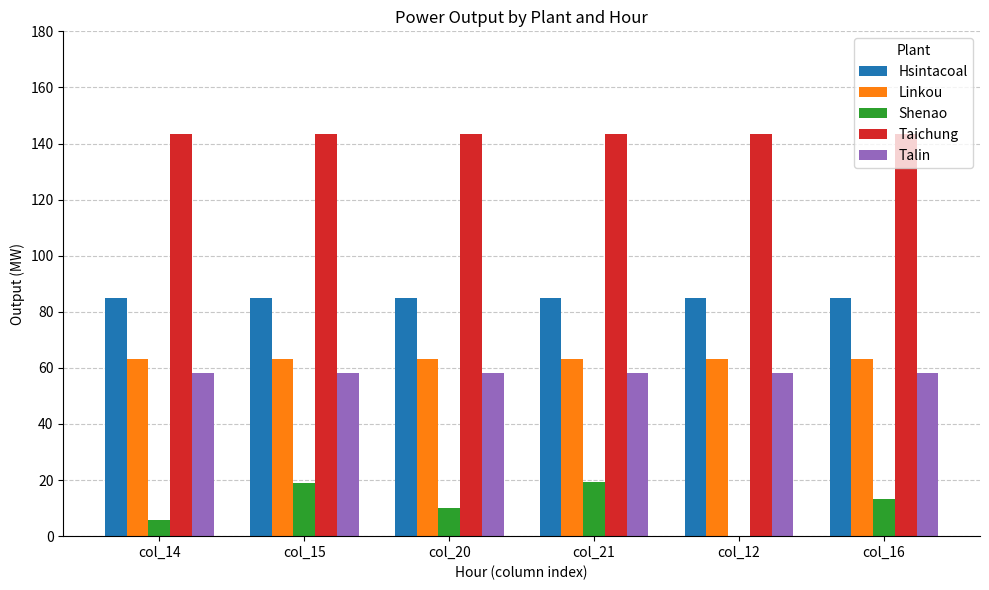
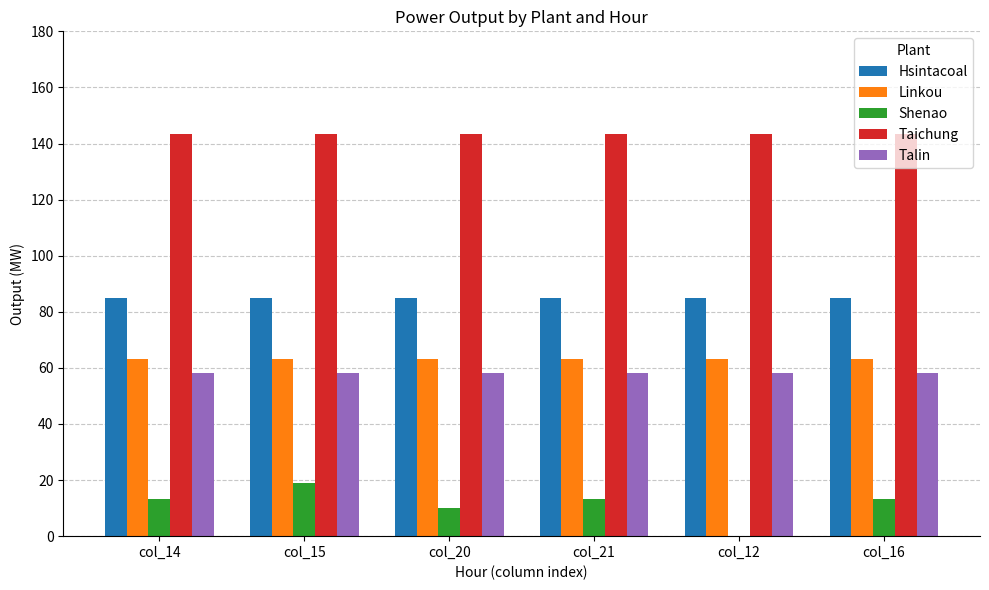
  {
    "Hsintacoal": {
      "col_14": 85,
      "col_15": 85,
      "col_20": 85,
      "col_21": 85,
      "col_12": 85,
      "col_16": 85
    },
    "Linkou": {
      "col_14": 63,
      "col_15": 63,
      "col_20": 63,
      "col_21": 63,
      "col_12": 63,
      "col_16": 63
    },
    "Shenao": {
-     "col_14": 6,
+     "col_14": 13,
      "col_15": 19,
      "col_20": 10,
-     "col_21": 19,
+     "col_21": 13,
      "col_12": 0,
      "col_16": 13
    },
    "Taichung": {
      "col_14": 143,
      "col_15": 143,
      "col_20": 143,
      "col_21": 143,
      "col_12": 143
    },
    "Talin": {
      "col_14": 58,
      "col_15": 58,
      "col_20": 58,
      "col_21": 58,
      "col_12": 58,
      "col_16": 58
    }
  }
